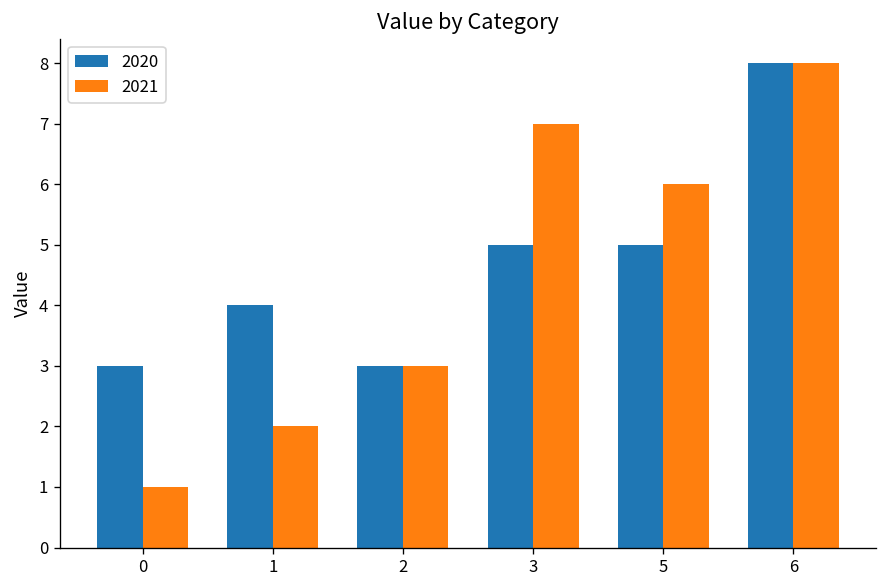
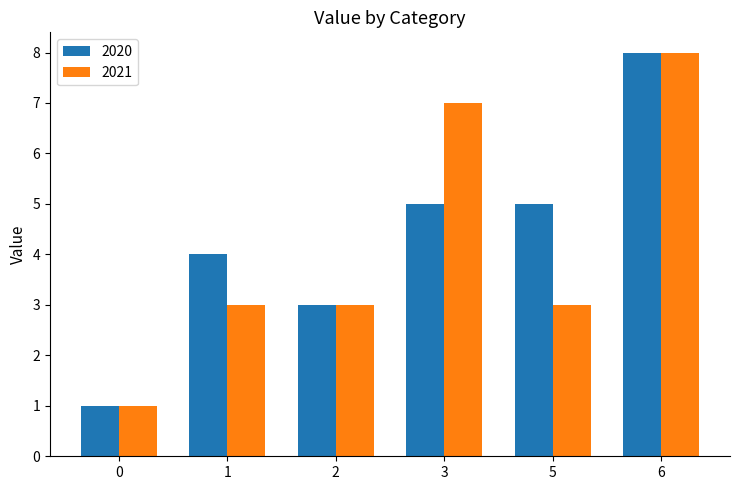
  {
    "2020": {
-     "0": 3,
+     "0": 1,
      "1": 4,
      "2": 3,
      "3": 5,
      "5": 5,
      "6": 8
    },
    "2021": {
      "0": 1,
-     "1": 2,
+     "1": 3,
      "2": 3,
      "3": 7,
-     "5": 6,
+     "5": 3,
      "6": 8
    }
  }
